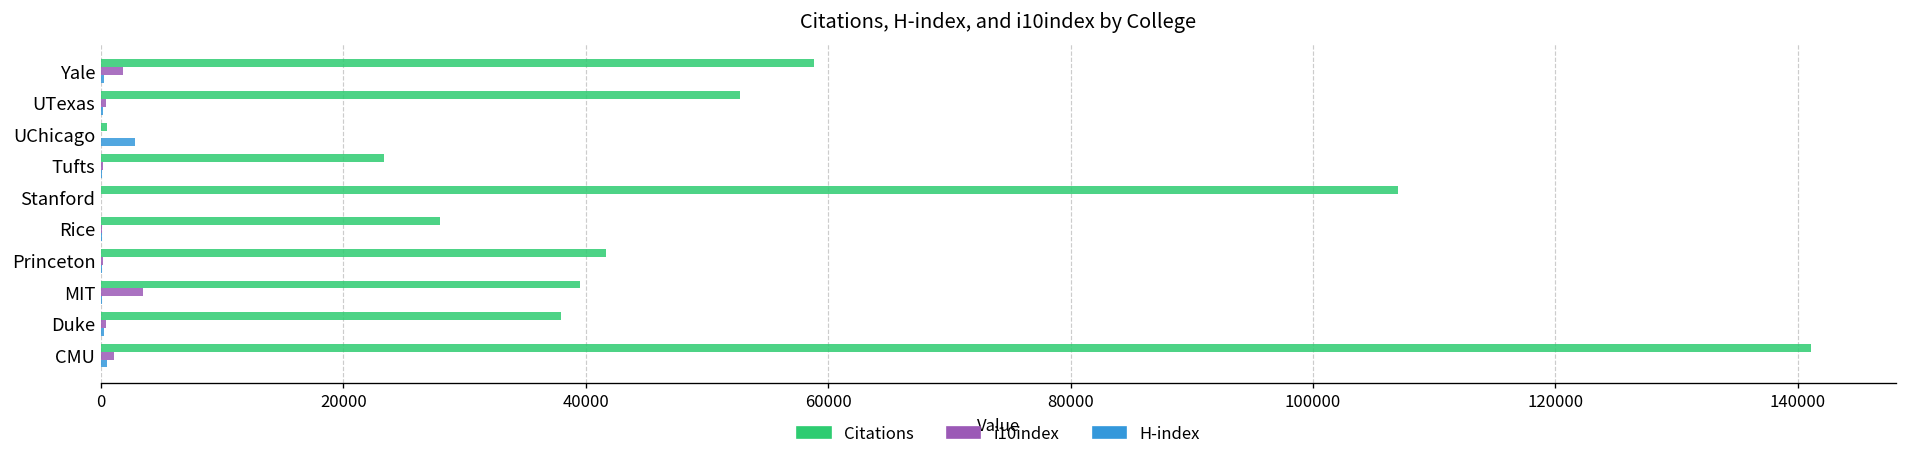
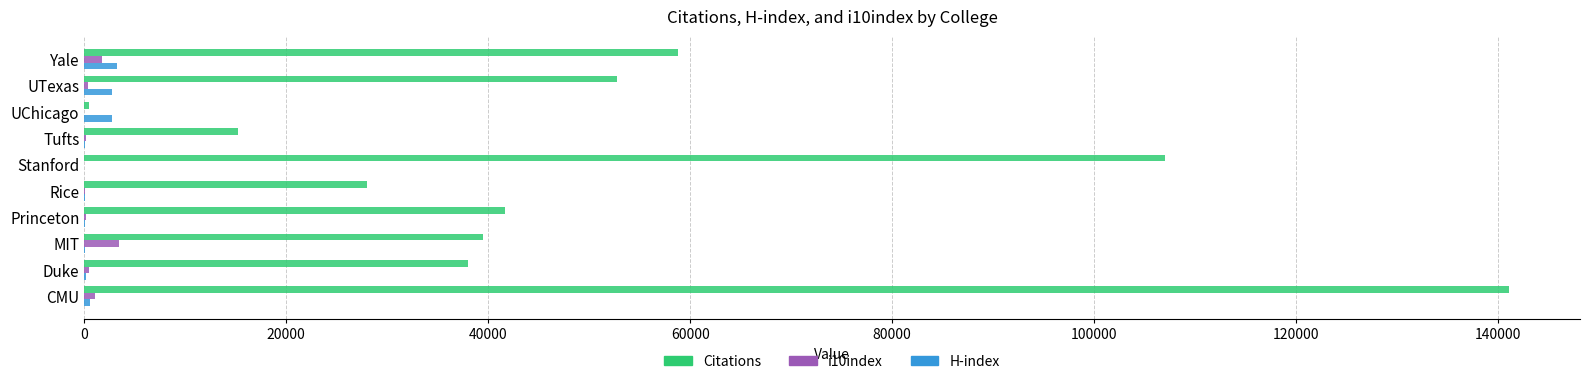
  {
    "Citations": {
      "Yale": 58800,
      "UTexas": 52800,
      "UChicago": 500,
-     "Tufts": 23300,
+     "Tufts": 15200,
      "Stanford": 107000,
      "Rice": 28000,
      "Princeton": 41700,
      "MIT": 39500,
      "Duke": 38000,
      "CMU": 141100
    },
    "i10index": {
      "Yale": 1800,
      "UTexas": 400,
      "MIT": 3400,
      "Duke": 400,
      "CMU": 1000
    },
    "H-index": {
-     "Yale": 200,
-     "UTexas": 200,
+     "Yale": 3300,
+     "UTexas": 2800,
      "UChicago": 2800,
      "CMU": 500
    }
  }
